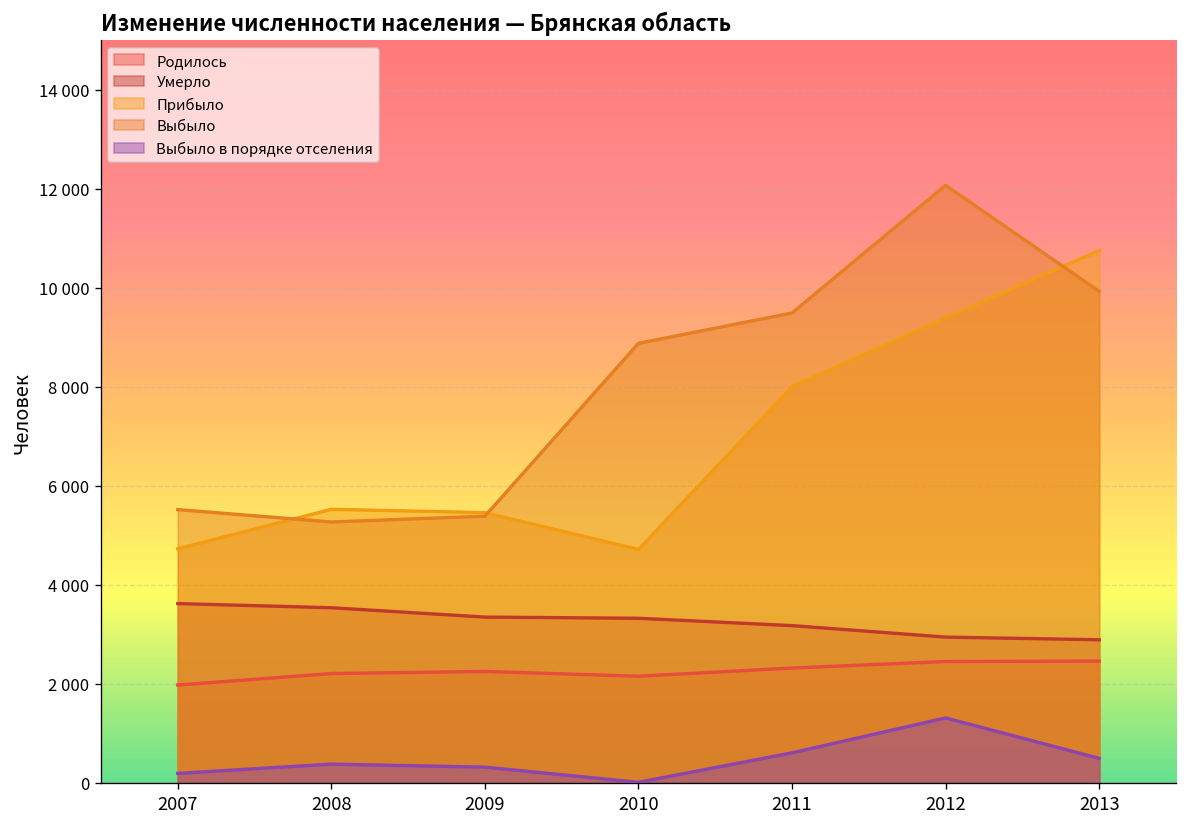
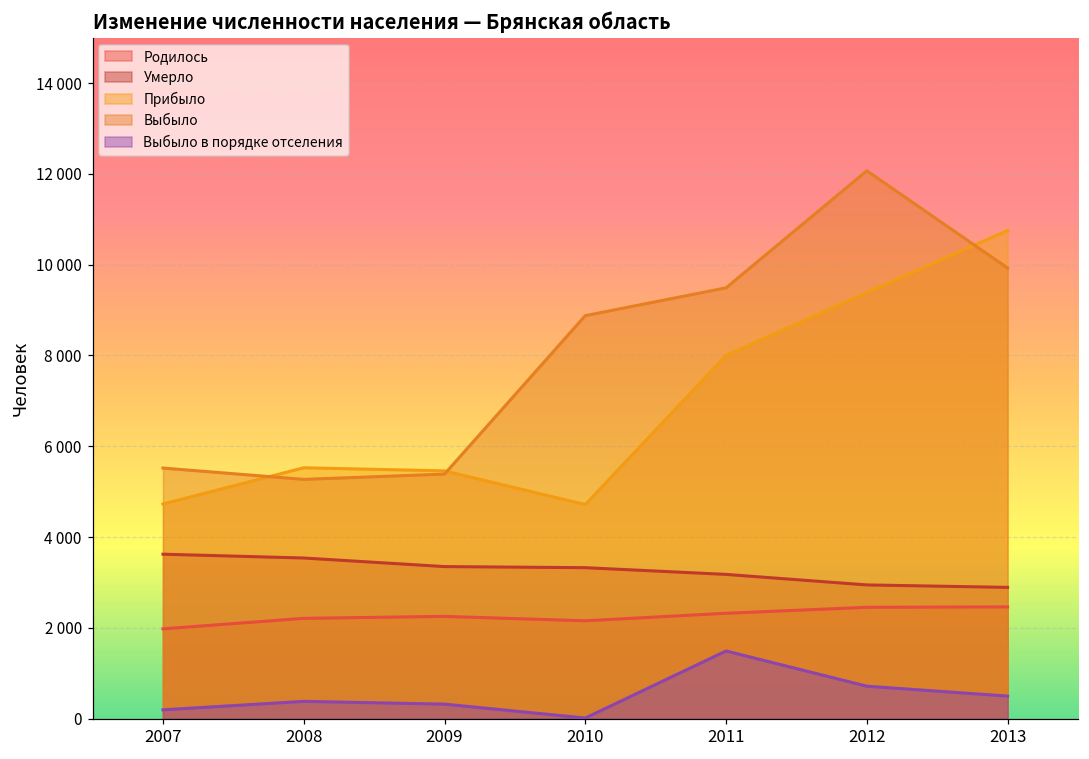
  {
    "Выбыло в порядке отселения": {
      "2007": 200,
      "2008": 400,
      "2009": 300,
      "2010": 0,
-     "2011": 600,
-     "2012": 1300,
+     "2011": 1500,
+     "2012": 700,
      "2013": 500
    }
  }
